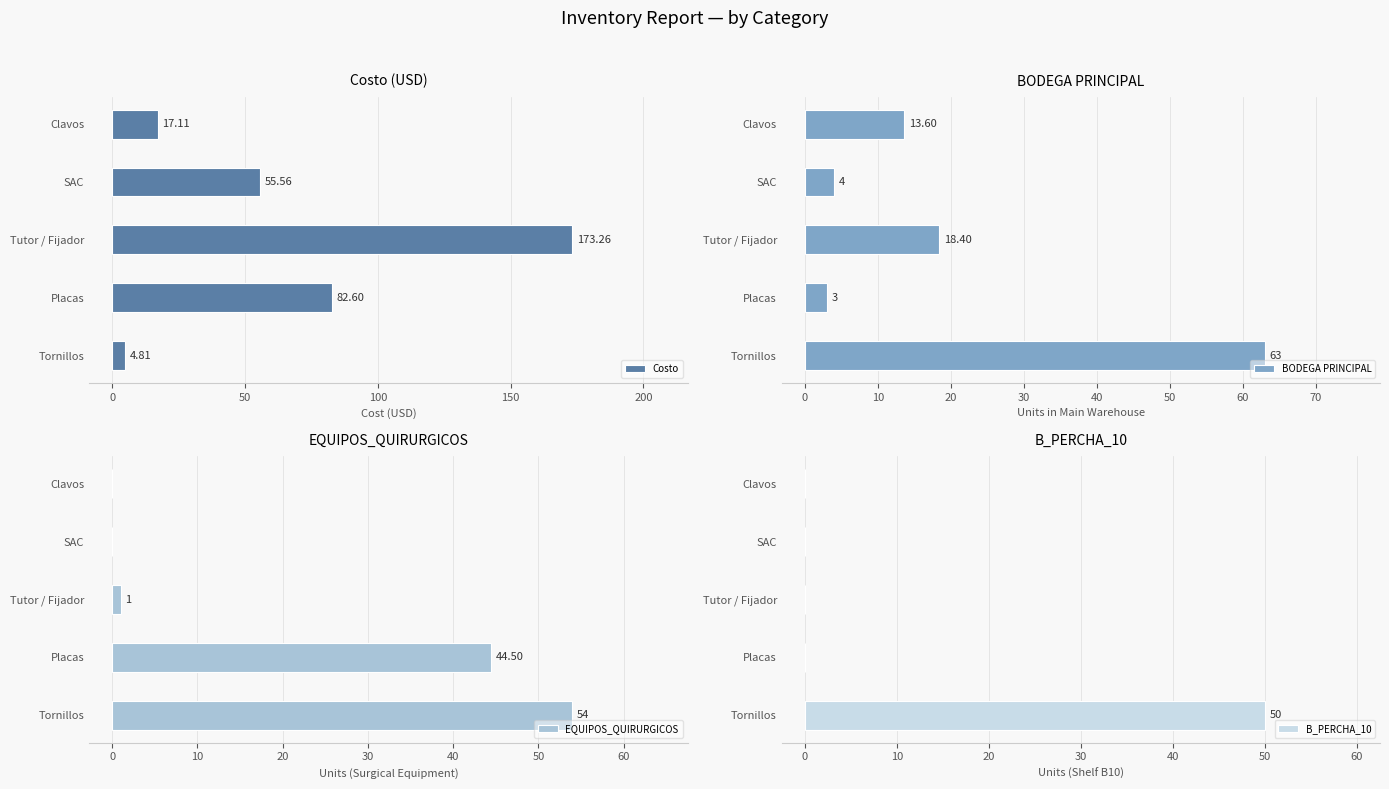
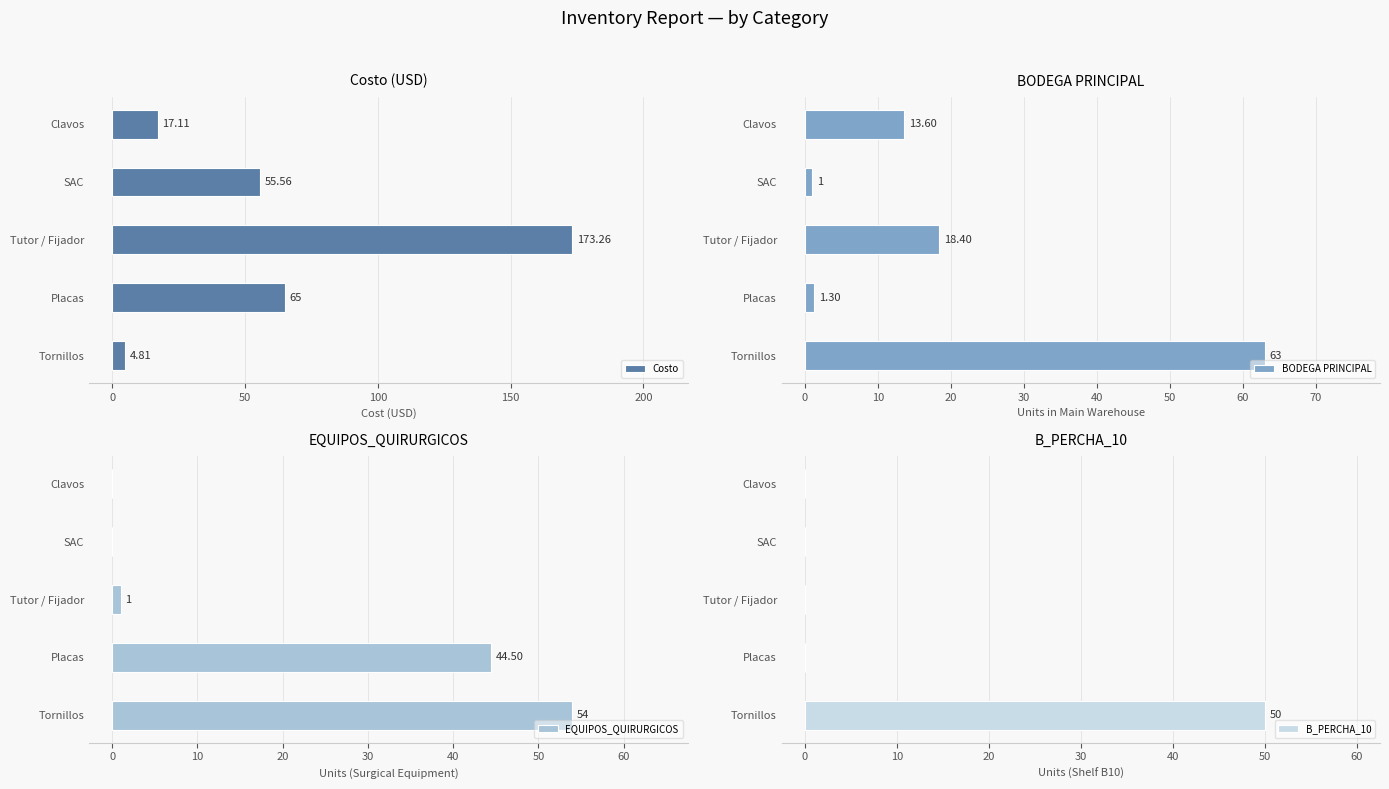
  {
    "Costo (USD)": {
      "Clavos": 17.11,
      "SAC": 55.56,
      "Tutor / Fijador": 173.26,
-     "Placas": 82.60,
+     "Placas": 65,
      "Tornillos": 4.81
    },
    "BODEGA PRINCIPAL": {
      "Clavos": 13.60,
-     "SAC": 4,
+     "SAC": 1,
      "Tutor / Fijador": 18.40,
-     "Placas": 3
+     "Placas": 1.30
    },
    "EQUIPOS_QUIRURGICOS": {
      "Tutor / Fijador": 1,
      "Placas": 44.50
    },
    "B_PERCHA_10": {
      "Clavos": 0,
      "SAC": 0,
      "Tutor / Fijador": 0,
      "Placas": 0
    }
  }
